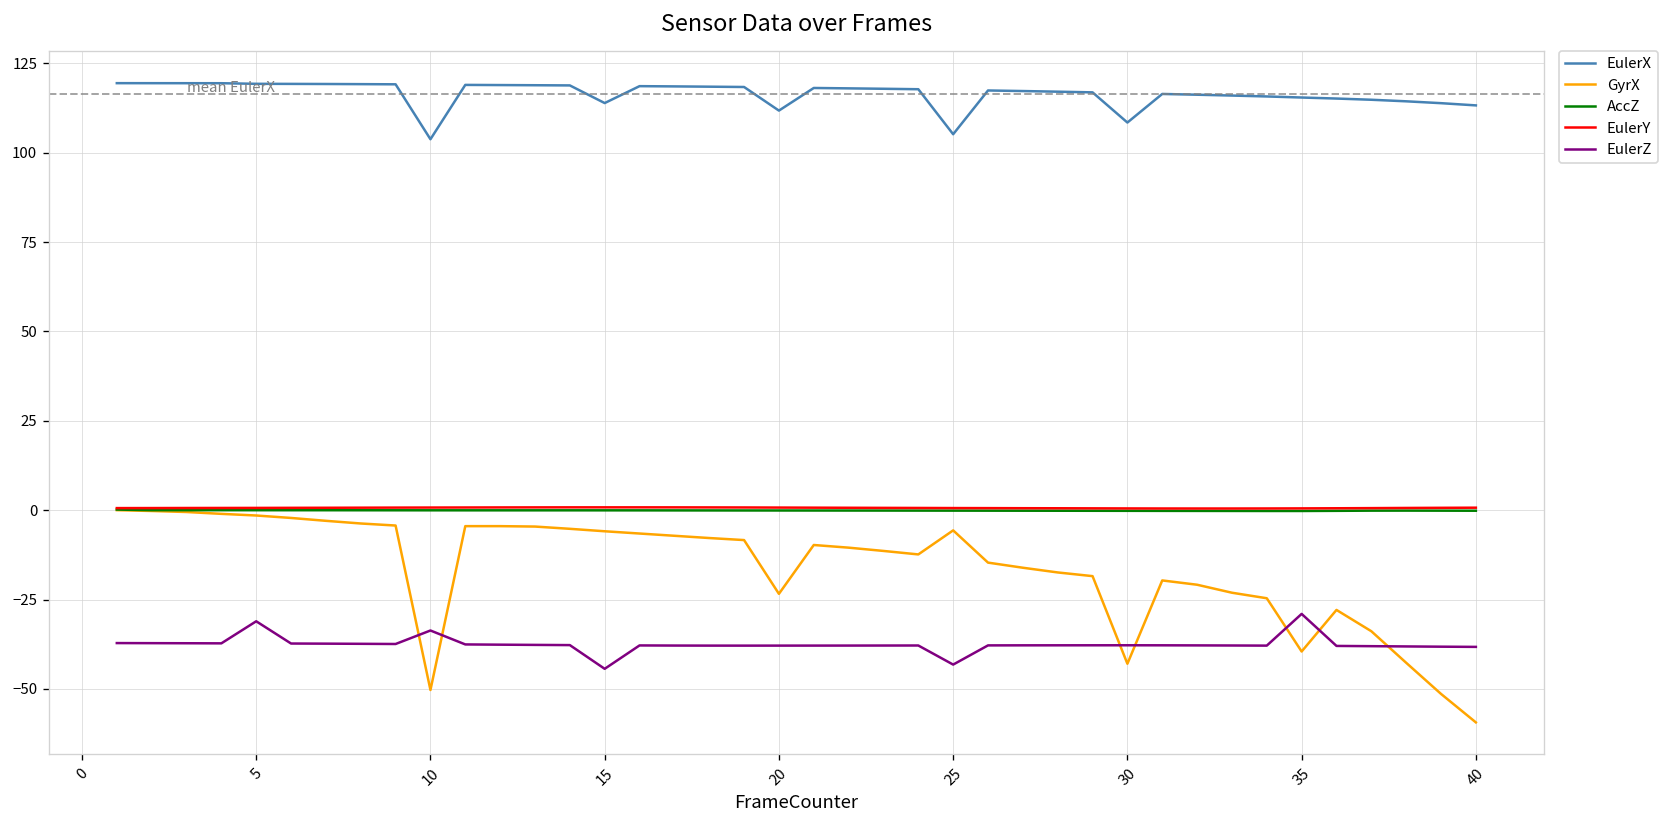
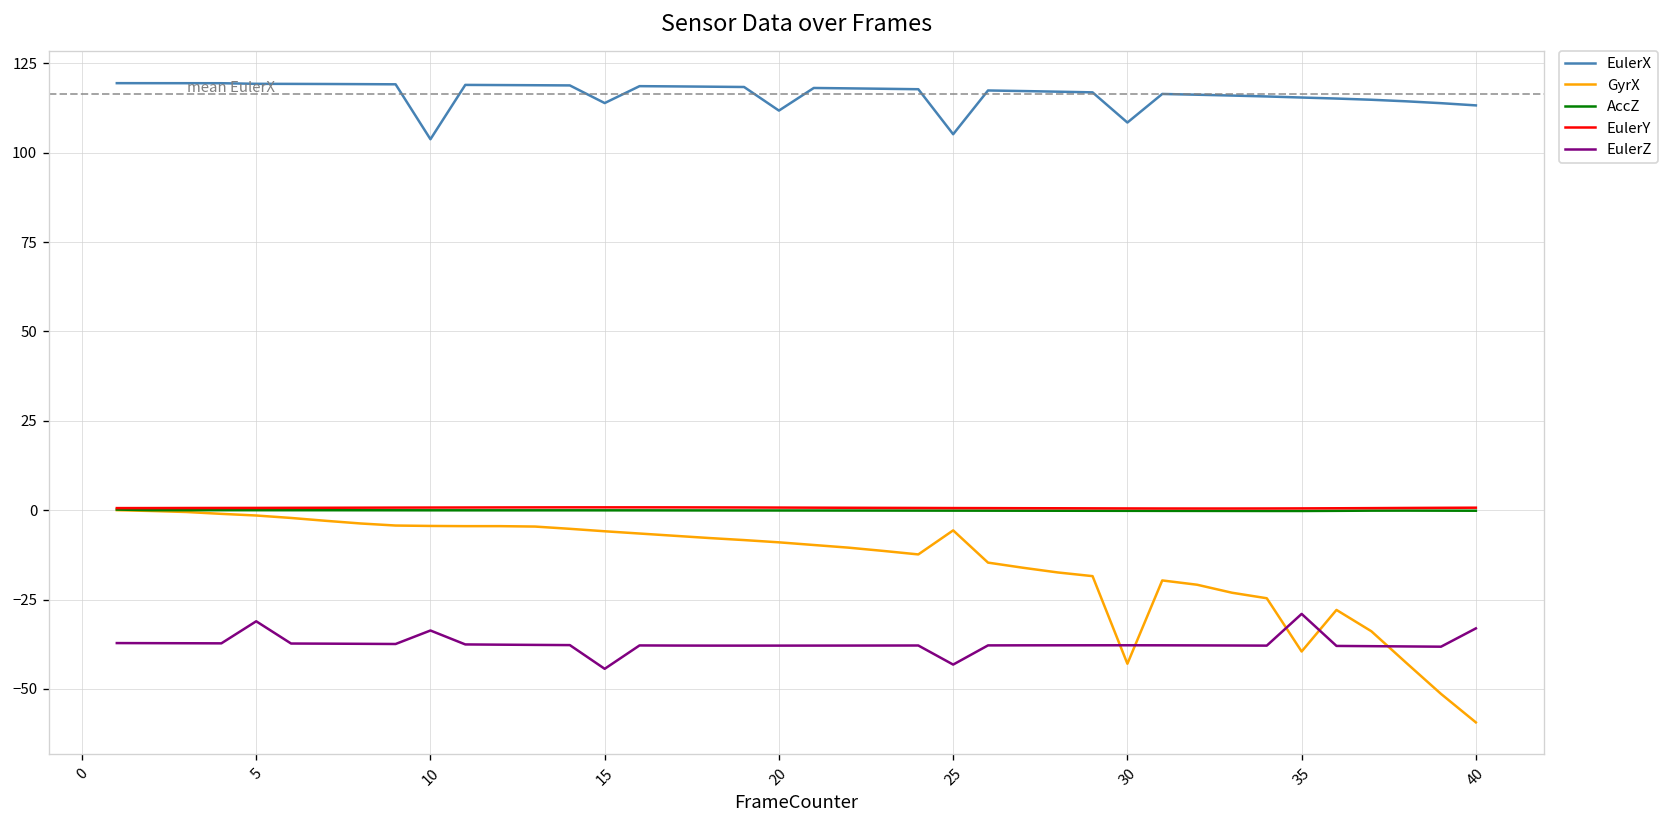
  {
    "EulerX": {
      "5": 119,
      "10": 104,
      "15": 114,
      "20": 112,
      "25": 105,
      "30": 108,
      "35": 115,
      "40": 113
    },
    "GyrX": {
      "5": -1,
-     "10": -50,
+     "10": -4,
      "15": -6,
-     "20": -23,
+     "20": -9,
      "25": -6,
      "30": -43,
      "35": -40,
      "40": -59
    },
    "EulerZ": {
      "5": -31,
      "10": -34,
      "15": -44,
      "20": -38,
      "25": -43,
      "30": -38,
      "35": -29,
-     "40": -38
+     "40": -33
    }
  }
